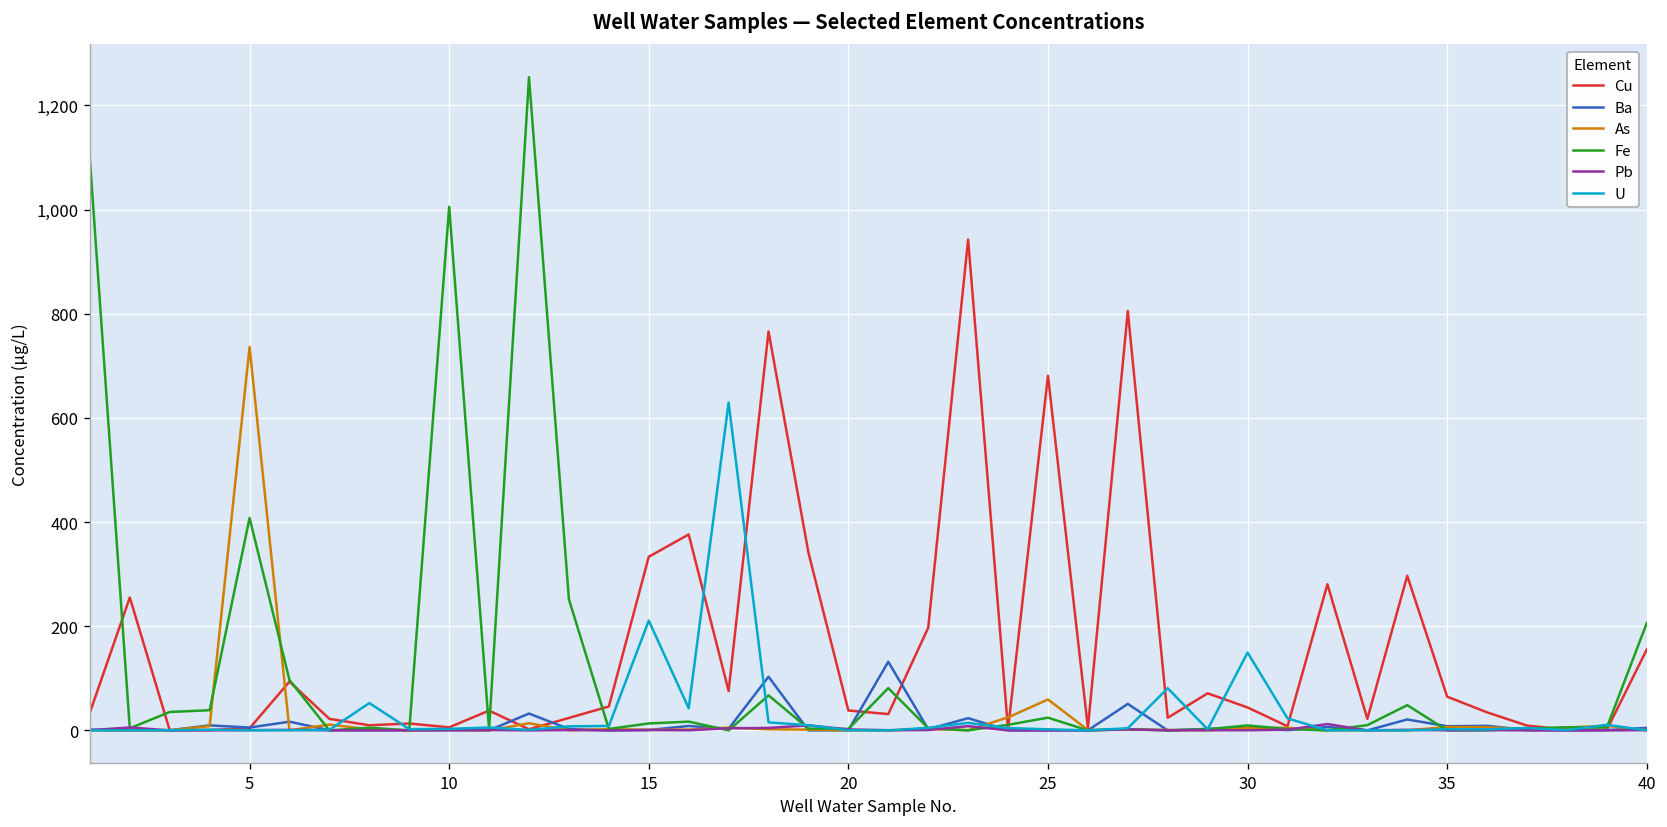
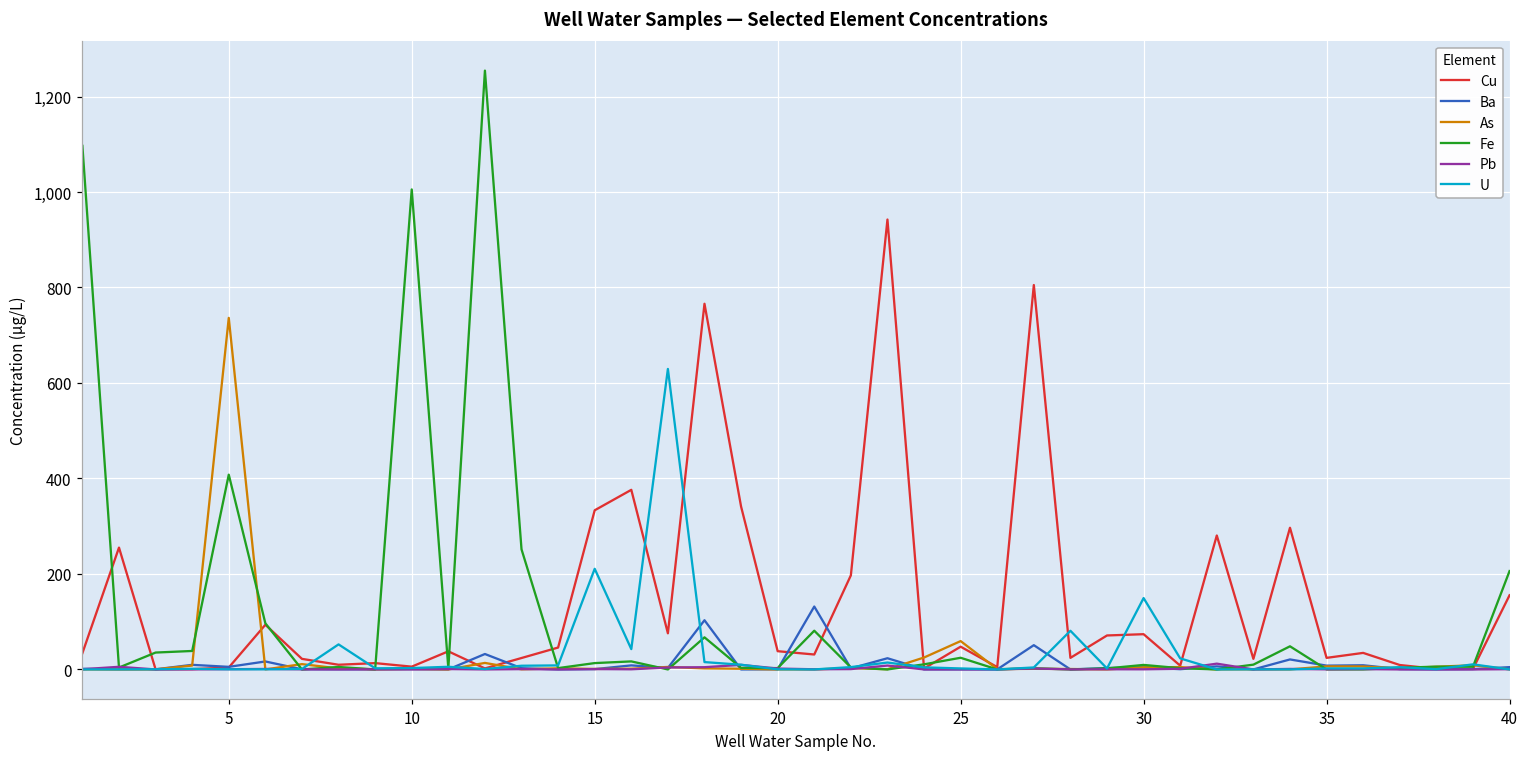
  {
    "Cu": {
      "15": "330",
      "20": "40",
-     "25": "680",
-     "30": "40",
-     "35": "60",
+     "25": "50",
+     "30": "70",
+     "35": "20",
      "40": "160"
    },
    "As": {
      "5": "740",
      "25": "60"
    },
    "Fe": {
      "5": "410",
      "10": "1,010",
      "15": "10",
      "25": "20",
      "40": "210"
    },
    "U": {
      "15": "210",
      "30": "150"
    }
  }
